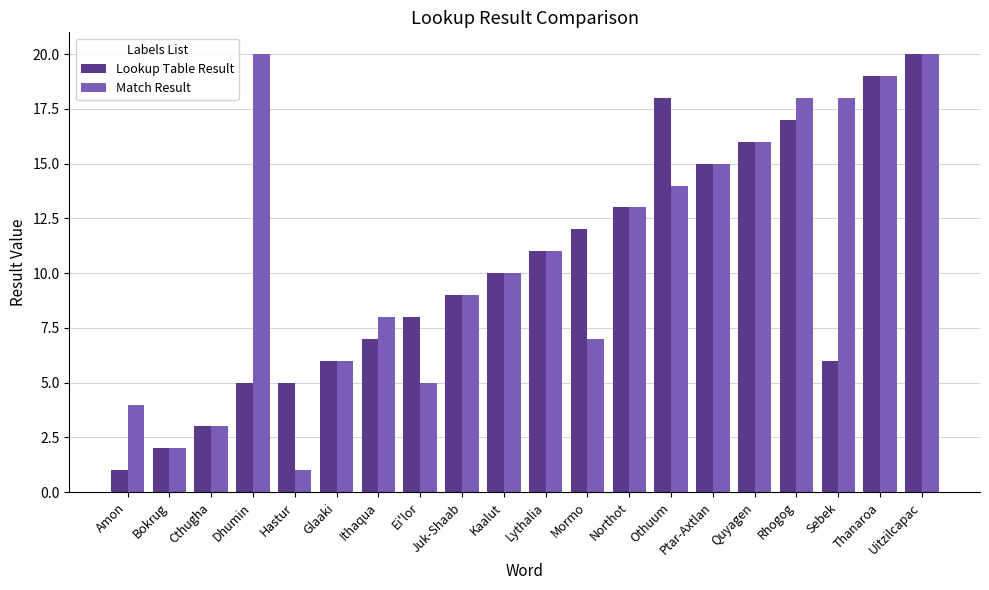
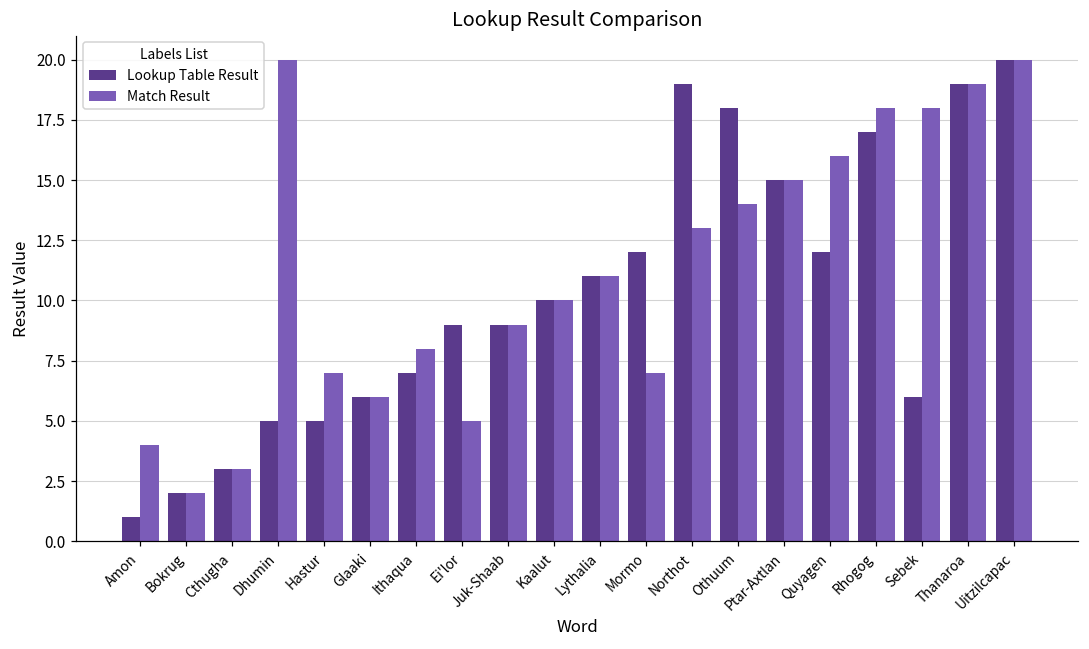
  {
    "Lookup Table Result": {
      "Amon": 1,
      "Bokrug": 2,
      "Cthugha": 3,
      "Dhumin": 5,
      "Hastur": 5,
      "Glaaki": 6,
      "Ithaqua": 7,
-     "Ei'lor": 8,
+     "Ei'lor": 9,
      "Juk-Shaab": 9,
      "Kaalut": 10,
      "Lythalia": 11,
      "Mormo": 12,
-     "Northot": 13,
+     "Northot": 19,
      "Othuum": 18,
      "Ptar-Axtlan": 15,
-     "Quyagen": 16,
+     "Quyagen": 12,
      "Rhogog": 17,
      "Sebek": 6,
      "Thanaroa": 19,
      "Uitzilcapac": 20
    },
    "Match Result": {
      "Amon": 4,
      "Bokrug": 2,
      "Cthugha": 3,
      "Dhumin": 20,
-     "Hastur": 1,
+     "Hastur": 7,
      "Glaaki": 6,
      "Ithaqua": 8,
      "Ei'lor": 5,
      "Juk-Shaab": 9,
      "Kaalut": 10,
      "Lythalia": 11,
      "Mormo": 7,
      "Northot": 13,
      "Othuum": 14,
      "Ptar-Axtlan": 15,
      "Quyagen": 16,
      "Rhogog": 18,
      "Sebek": 18,
      "Thanaroa": 19,
      "Uitzilcapac": 20
    }
  }
